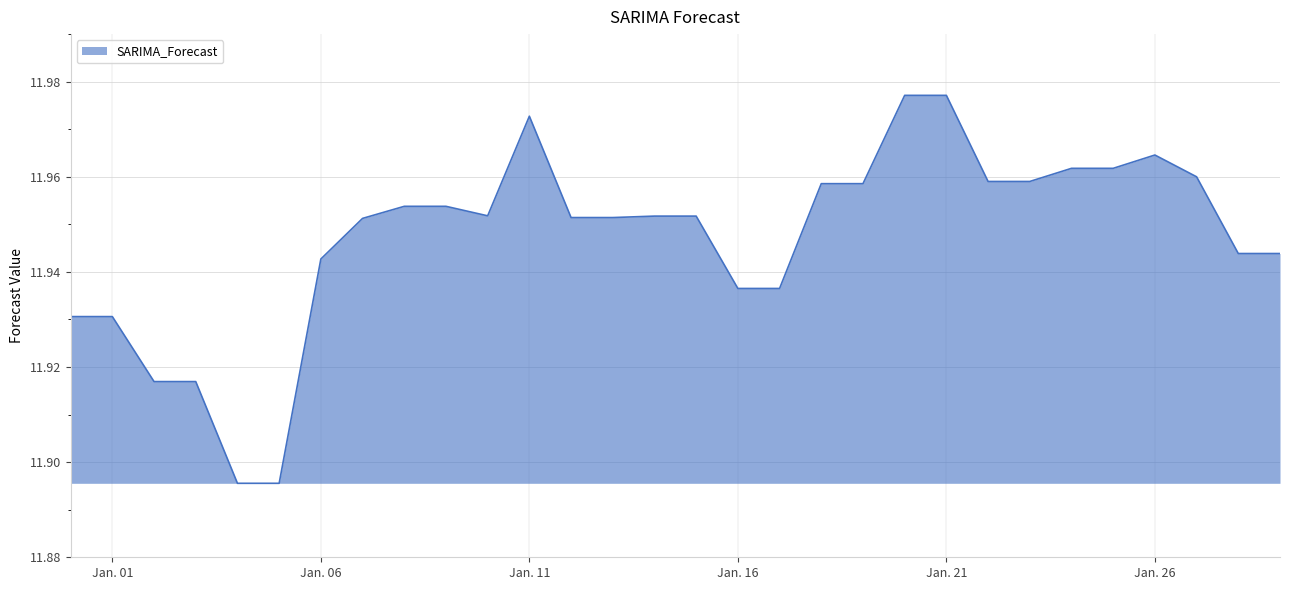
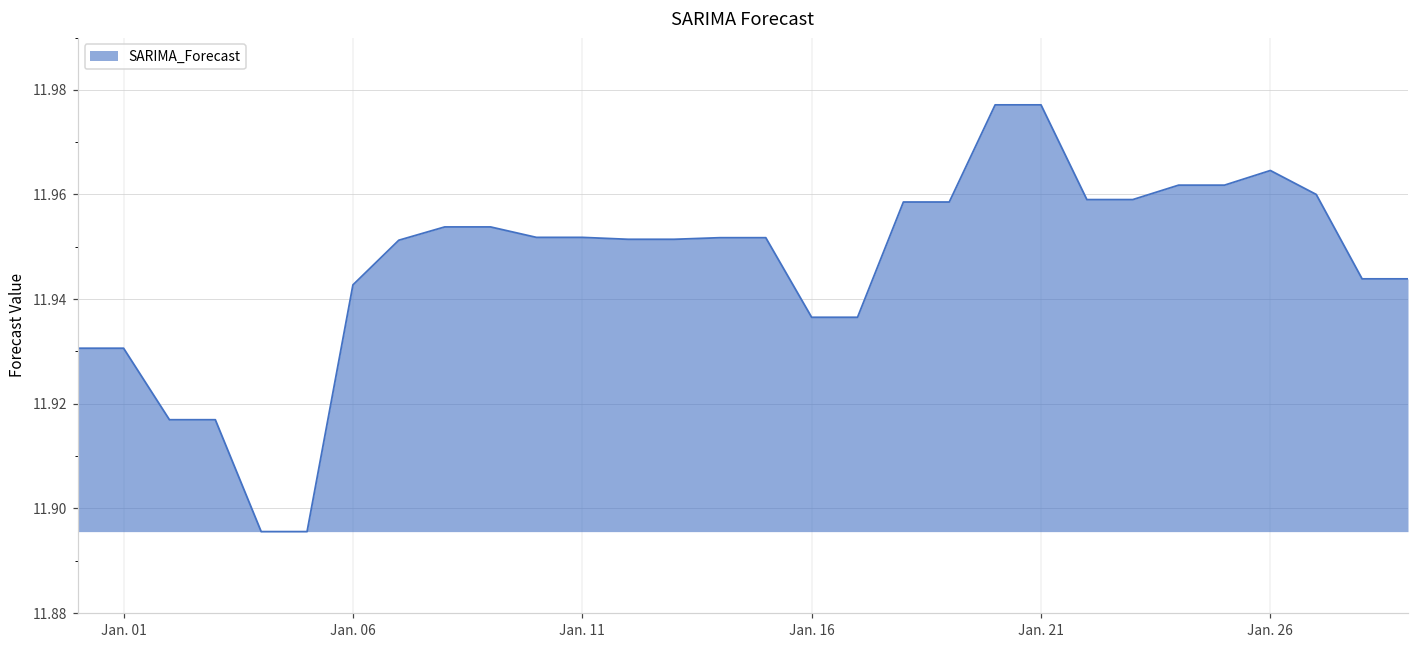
  {
    "Jan. 01": 11.931,
    "Jan. 06": 11.943,
-   "Jan. 11": 11.973,
+   "Jan. 11": 11.952,
    "Jan. 16": 11.937,
    "Jan. 21": 11.977,
    "Jan. 26": 11.965
  }
